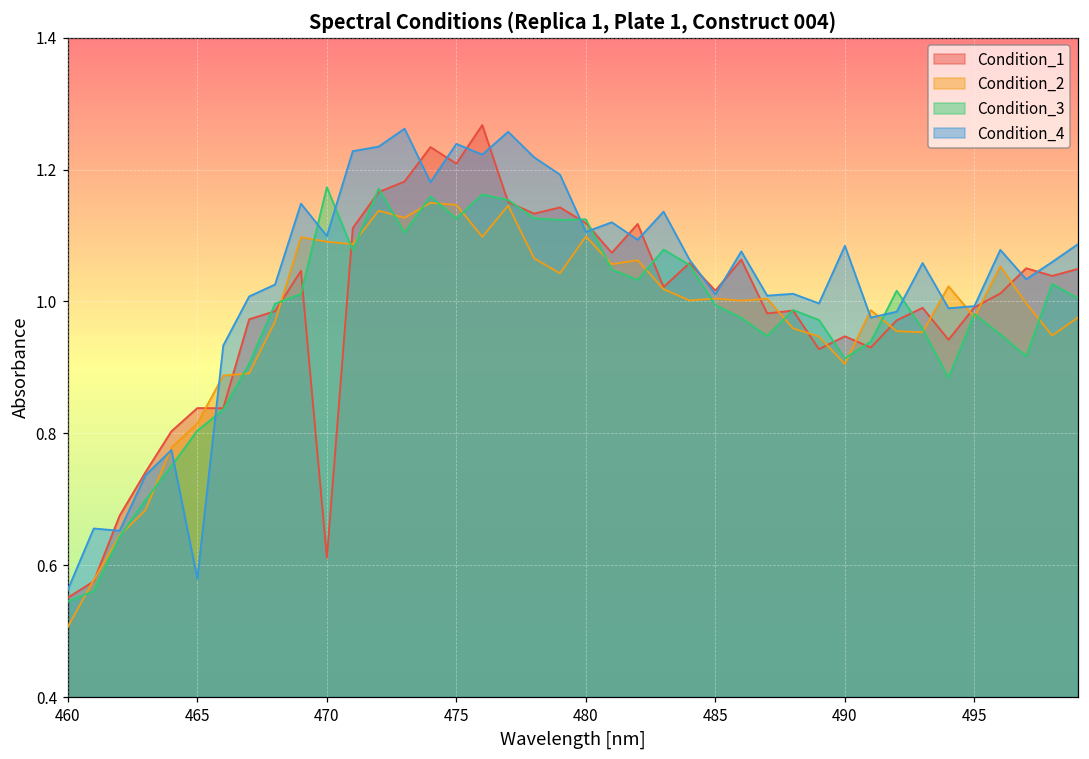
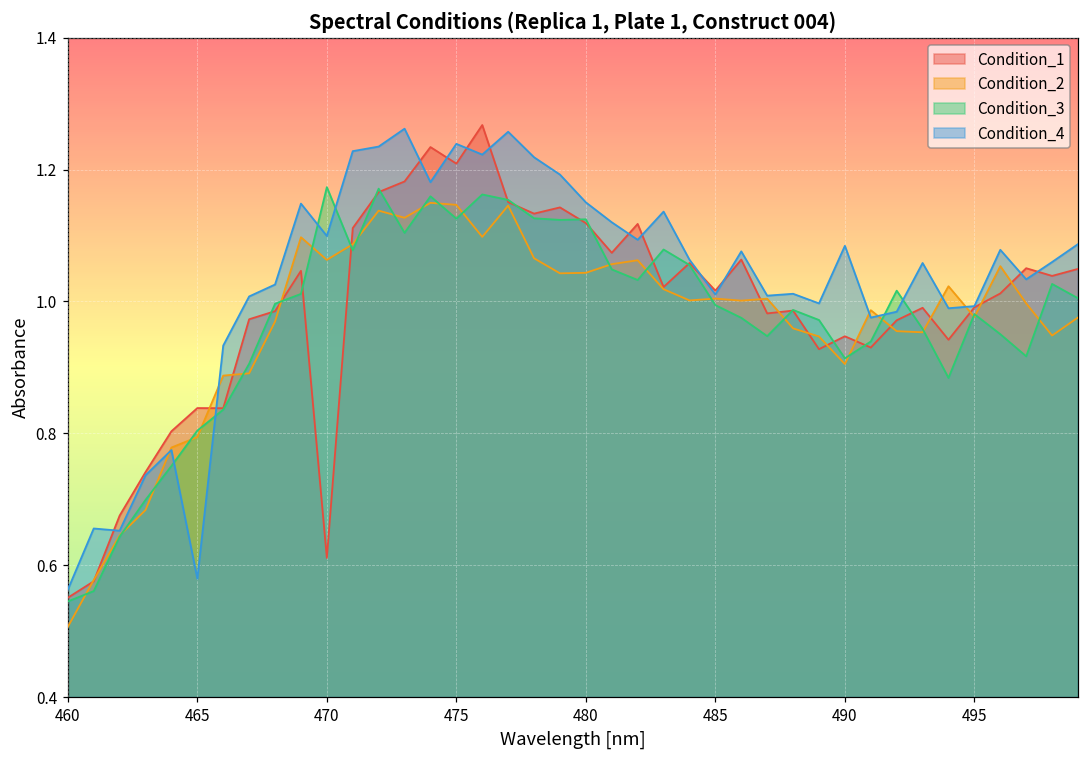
  {
    "Condition_1": {
      "460": 0.55,
      "465": 0.84,
      "470": 0.61,
      "475": 1.21,
      "480": 1.12,
      "485": 1.02,
      "490": 0.95
    },
    "Condition_2": {
      "460": 0.51,
-     "465": 0.81,
-     "470": 1.09,
+     "465": 0.79,
+     "470": 1.06,
      "475": 1.15,
-     "480": 1.10,
+     "480": 1.04,
      "485": 1.00,
      "490": 0.91,
      "495": 0.98
    },
    "Condition_3": {
      "460": 0.55,
      "465": 0.80,
      "470": 1.17,
      "475": 1.13,
      "480": 1.12,
      "485": 0.99,
      "490": 0.91,
      "495": 0.98
    },
    "Condition_4": {
      "460": 0.56,
      "465": 0.58,
      "470": 1.10,
      "475": 1.24,
-     "480": 1.11,
+     "480": 1.15,
      "485": 1.01,
      "490": 1.08
    }
  }
